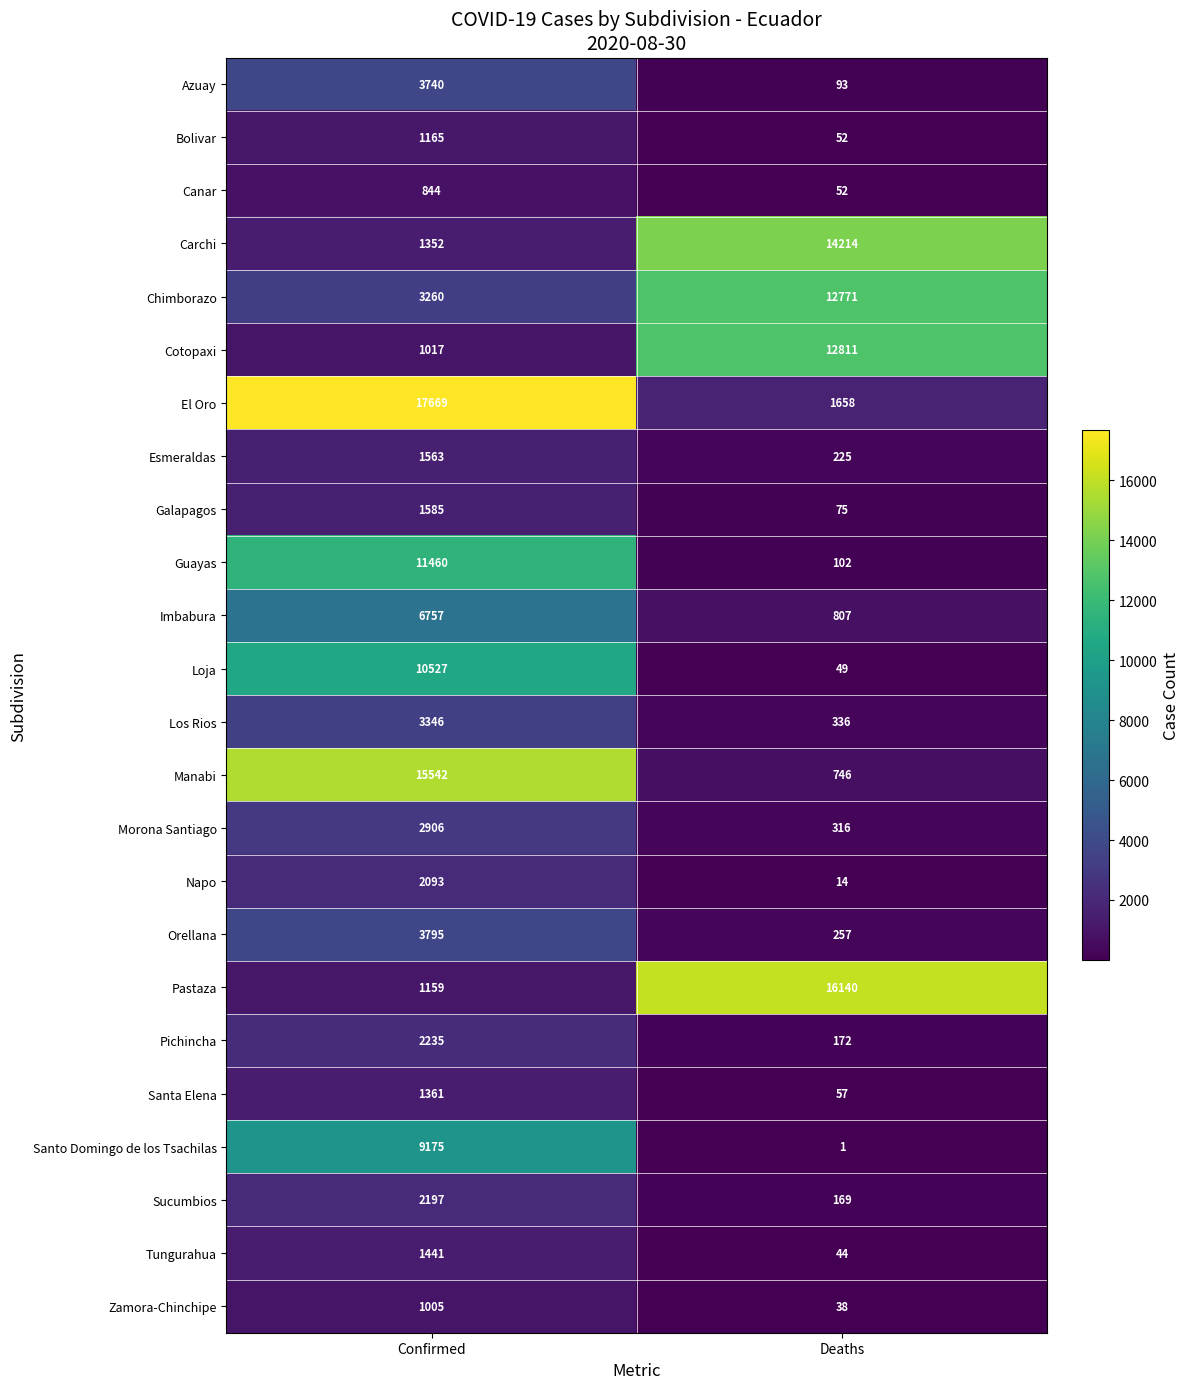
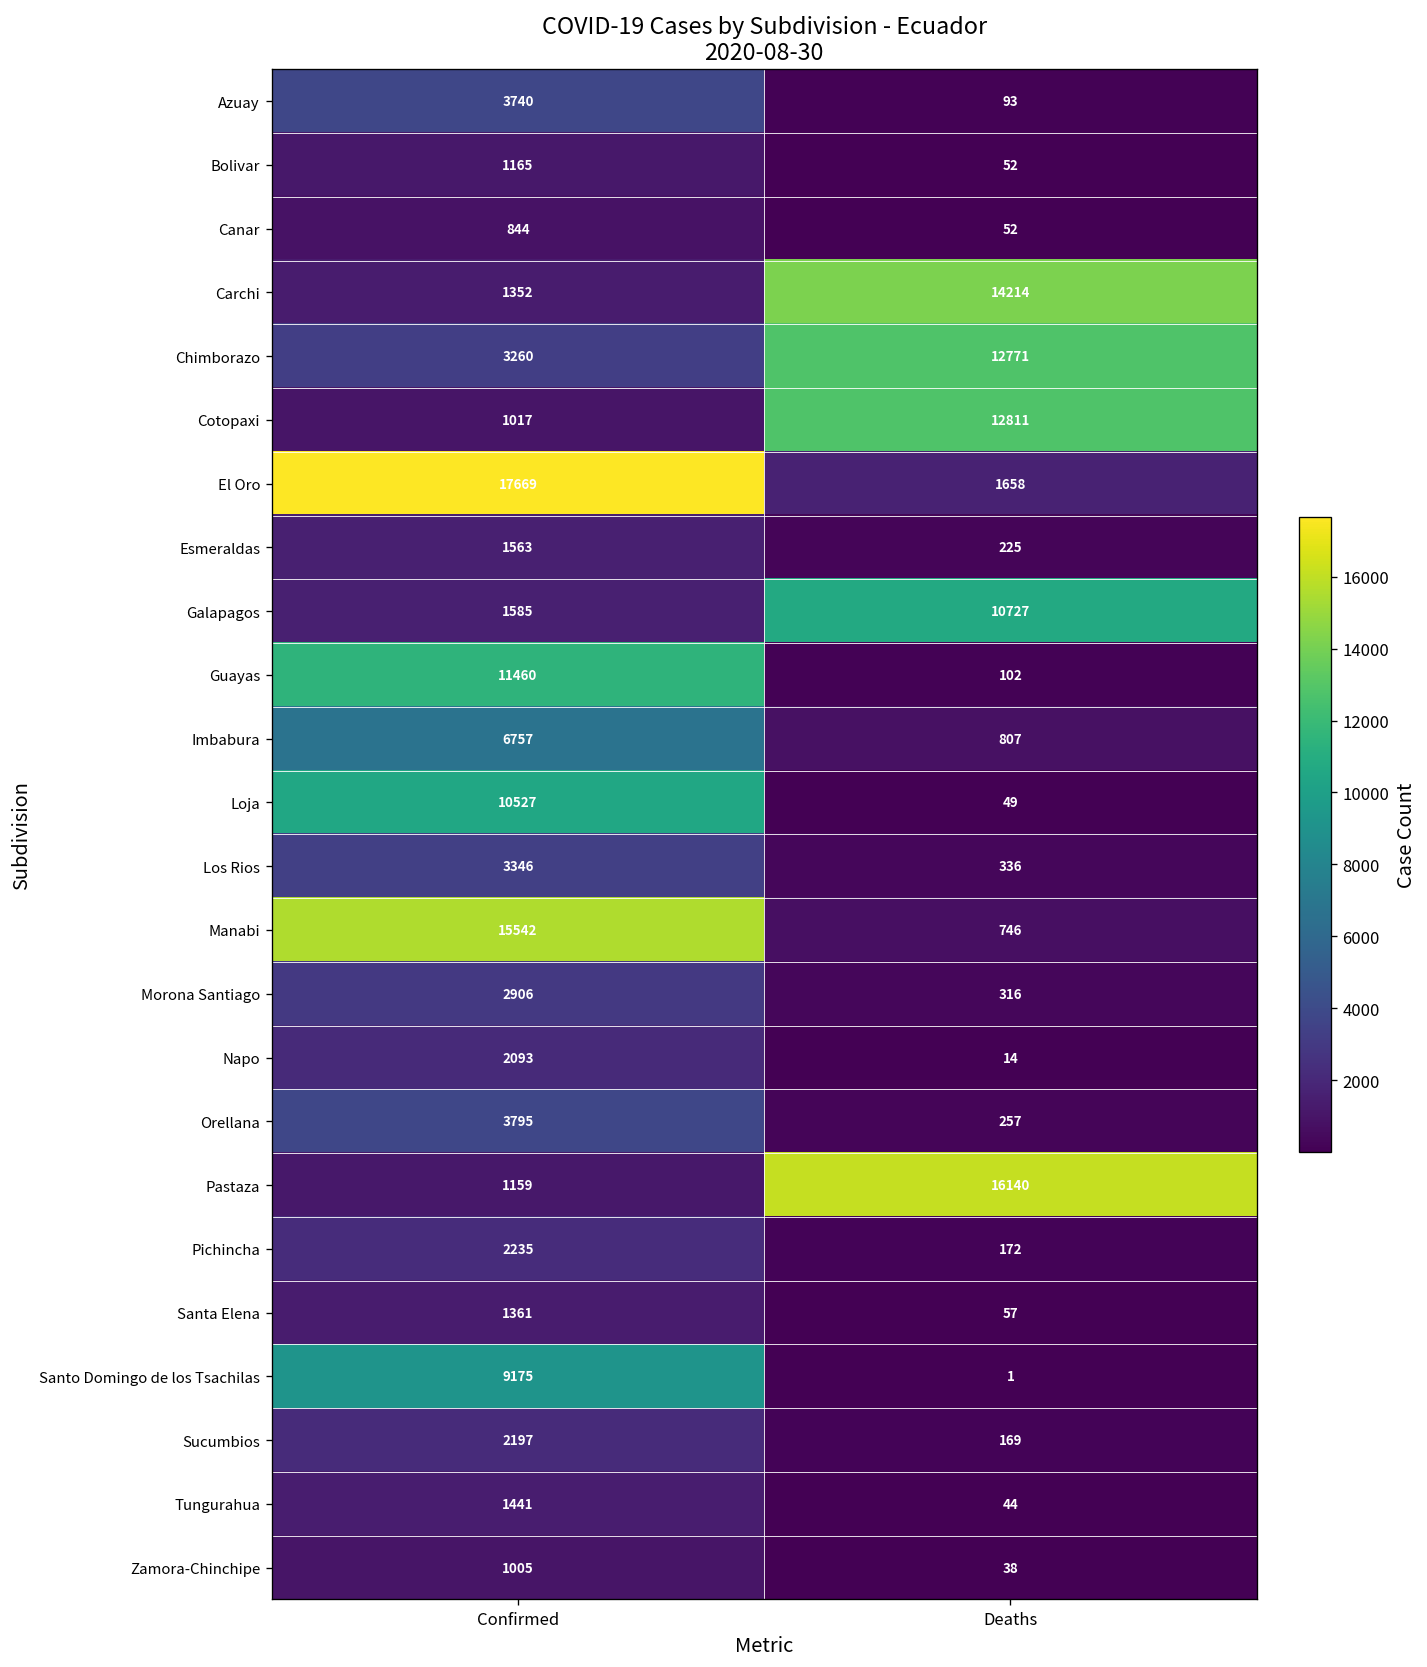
  {
    "Azuay": {
      "Confirmed": 3740,
      "Deaths": 93
    },
    "Bolivar": {
      "Confirmed": 1165,
      "Deaths": 52
    },
    "Canar": {
      "Confirmed": 844,
      "Deaths": 52
    },
    "Carchi": {
      "Confirmed": 1352,
      "Deaths": 14214
    },
    "Chimborazo": {
      "Confirmed": 3260,
      "Deaths": 12771
    },
    "Cotopaxi": {
      "Confirmed": 1017,
      "Deaths": 12811
    },
    "El Oro": {
      "Confirmed": 17669,
      "Deaths": 1658
    },
    "Esmeraldas": {
      "Confirmed": 1563,
      "Deaths": 225
    },
    "Galapagos": {
      "Confirmed": 1585,
-     "Deaths": 75
+     "Deaths": 10727
    },
    "Guayas": {
      "Confirmed": 11460,
      "Deaths": 102
    },
    "Imbabura": {
      "Confirmed": 6757,
      "Deaths": 807
    },
    "Loja": {
      "Confirmed": 10527,
      "Deaths": 49
    },
    "Los Rios": {
      "Confirmed": 3346,
      "Deaths": 336
    },
    "Manabi": {
      "Confirmed": 15542,
      "Deaths": 746
    },
    "Morona Santiago": {
      "Confirmed": 2906,
      "Deaths": 316
    },
    "Napo": {
      "Confirmed": 2093,
      "Deaths": 14
    },
    "Orellana": {
      "Confirmed": 3795,
      "Deaths": 257
    },
    "Pastaza": {
      "Confirmed": 1159,
      "Deaths": 16140
    },
    "Pichincha": {
      "Confirmed": 2235,
      "Deaths": 172
    },
    "Santa Elena": {
      "Confirmed": 1361,
      "Deaths": 57
    },
    "Santo Domingo de los Tsachilas": {
      "Confirmed": 9175,
      "Deaths": 1
    },
    "Sucumbios": {
      "Confirmed": 2197,
      "Deaths": 169
    },
    "Tungurahua": {
      "Confirmed": 1441,
      "Deaths": 44
    },
    "Zamora-Chinchipe": {
      "Confirmed": 1005,
      "Deaths": 38
    }
  }
